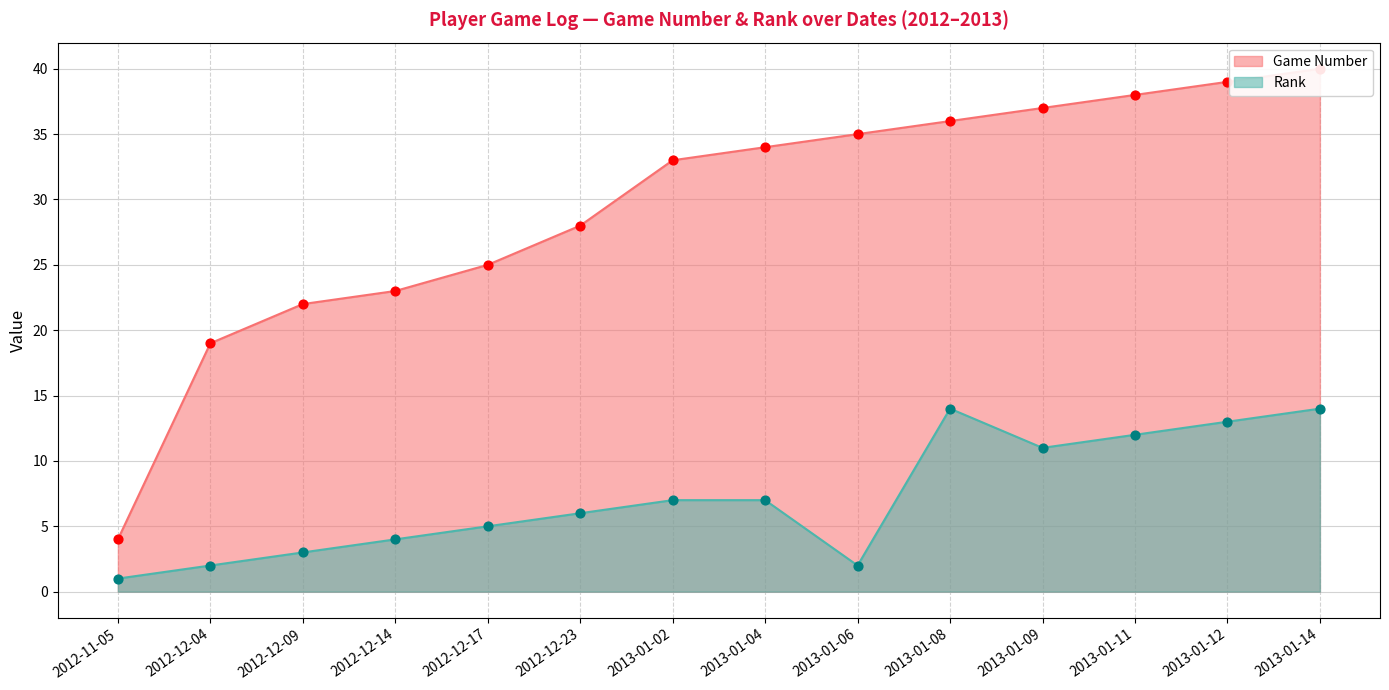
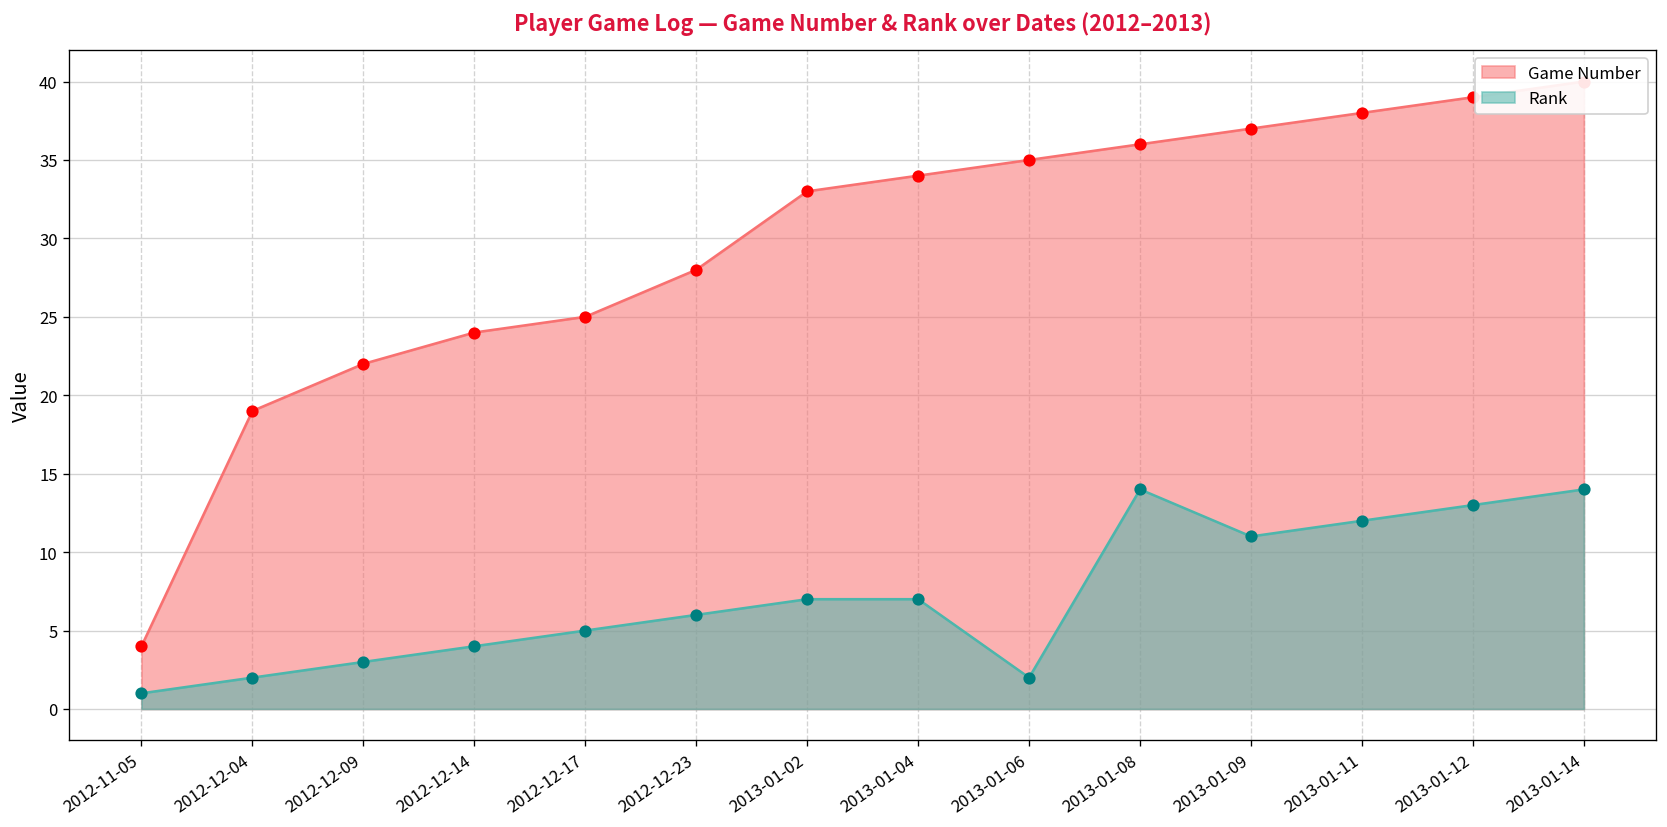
  {
    "Game Number": {
      "2012-11-05": 4,
      "2012-12-04": 19,
      "2012-12-09": 22,
-     "2012-12-14": 23,
+     "2012-12-14": 24,
      "2012-12-17": 25,
      "2012-12-23": 28,
      "2013-01-02": 33,
      "2013-01-04": 34,
      "2013-01-06": 35,
      "2013-01-08": 36,
      "2013-01-09": 37,
      "2013-01-11": 38,
      "2013-01-12": 39
    },
    "Rank": {
      "2012-11-05": 1,
      "2012-12-04": 2,
      "2012-12-09": 3,
      "2012-12-14": 4,
      "2012-12-17": 5,
      "2012-12-23": 6,
      "2013-01-02": 7,
      "2013-01-04": 7,
      "2013-01-06": 2,
      "2013-01-08": 14,
      "2013-01-09": 11,
      "2013-01-11": 12,
      "2013-01-12": 13,
      "2013-01-14": 14
    }
  }
